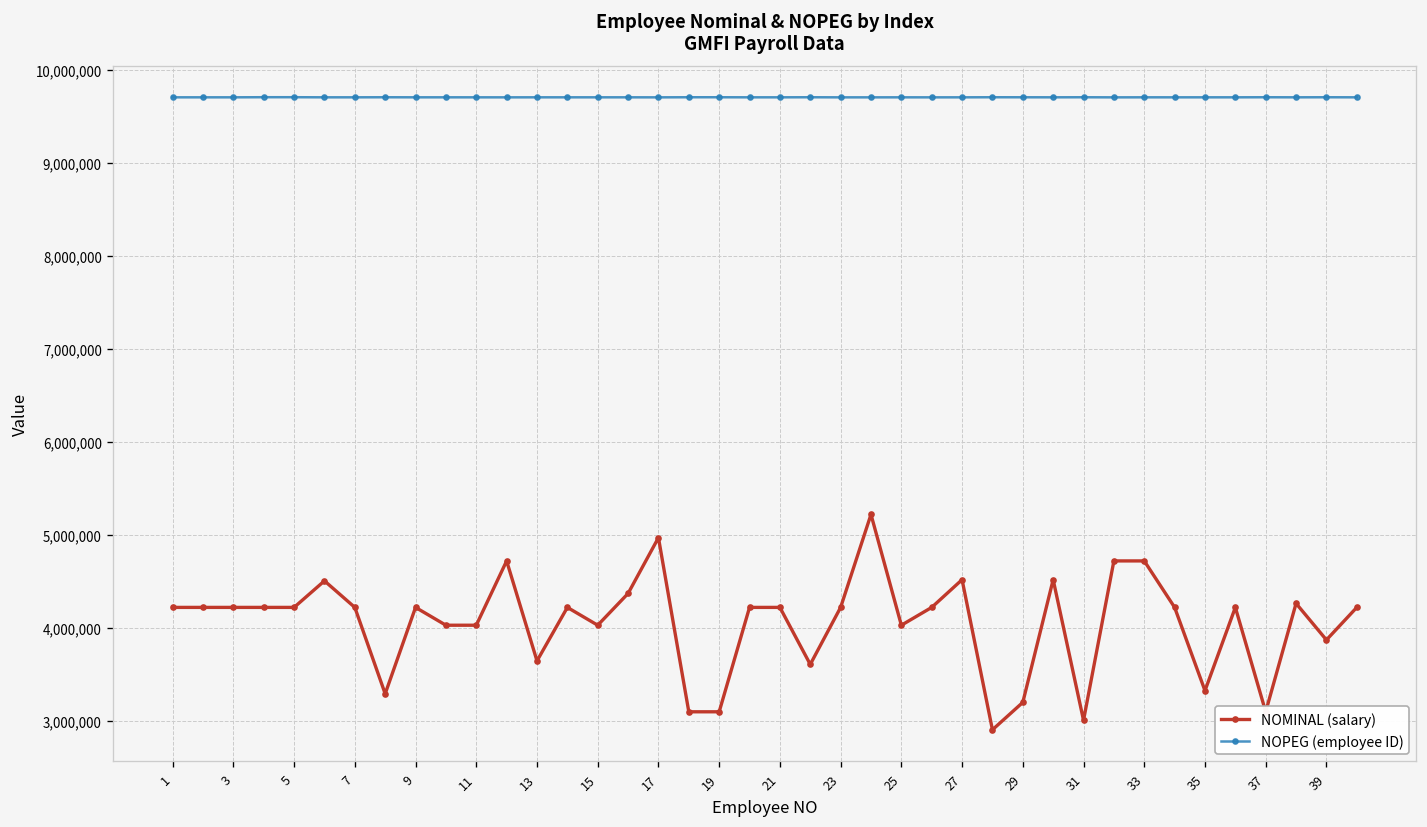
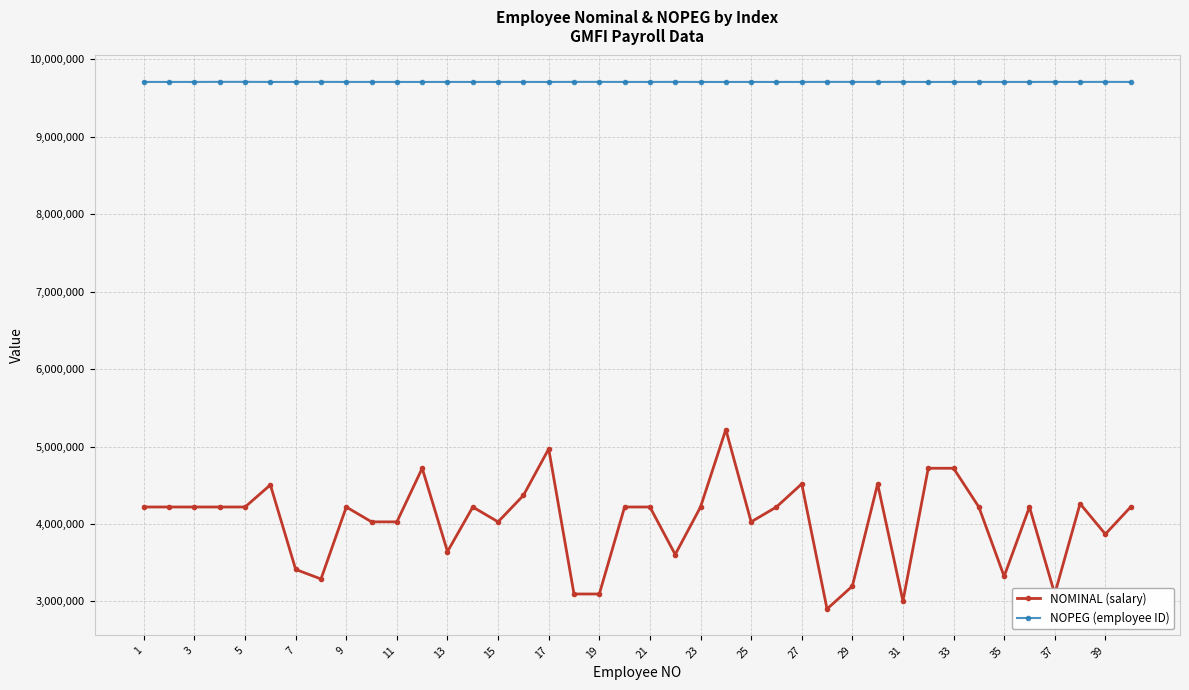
  {
    "NOMINAL (salary)": {
      "1": "4,200,000",
      "3": "4,200,000",
      "5": "4,200,000",
-     "7": "4,200,000",
+     "7": "3,400,000",
      "9": "4,200,000",
      "11": "4,000,000",
      "13": "3,600,000",
      "15": "4,000,000",
      "17": "5,000,000",
      "19": "3,100,000",
      "21": "4,200,000",
      "23": "4,200,000",
      "25": "4,000,000",
      "27": "4,500,000",
      "29": "3,200,000",
      "31": "3,000,000",
      "33": "4,700,000",
      "35": "3,300,000",
      "39": "3,900,000"
    },
    "NOPEG (employee ID)": {
      "1": "9,700,000",
      "3": "9,700,000",
      "5": "9,700,000",
      "7": "9,700,000",
      "9": "9,700,000",
      "11": "9,700,000",
      "13": "9,700,000",
      "15": "9,700,000",
      "17": "9,700,000",
      "19": "9,700,000",
      "21": "9,700,000",
      "23": "9,700,000",
      "25": "9,700,000",
      "27": "9,700,000",
      "29": "9,700,000",
      "31": "9,700,000",
      "33": "9,700,000",
      "35": "9,700,000",
      "37": "9,700,000",
      "39": "9,700,000"
    }
  }
